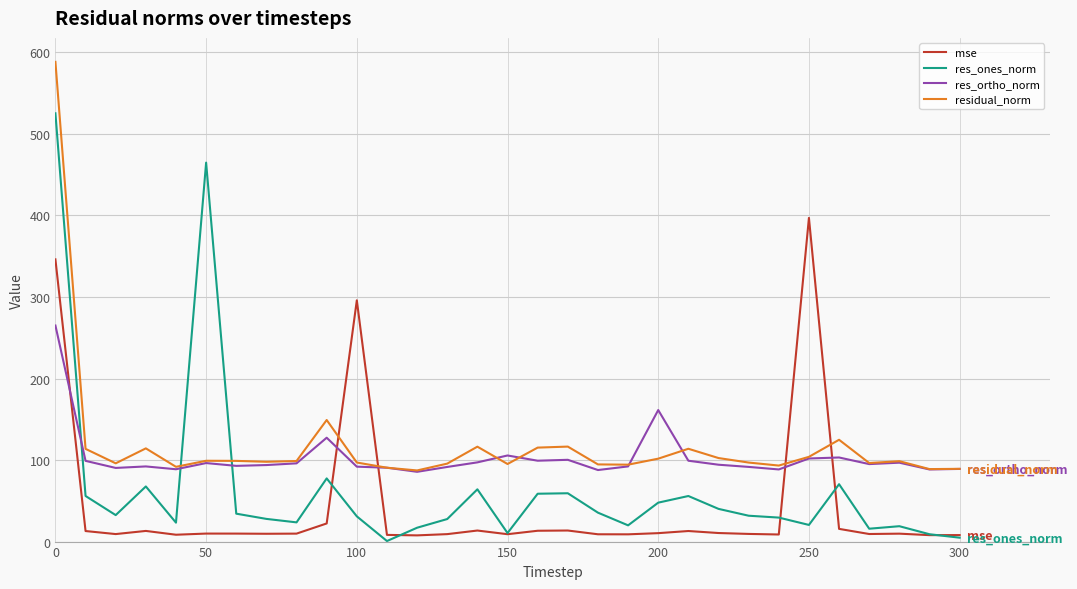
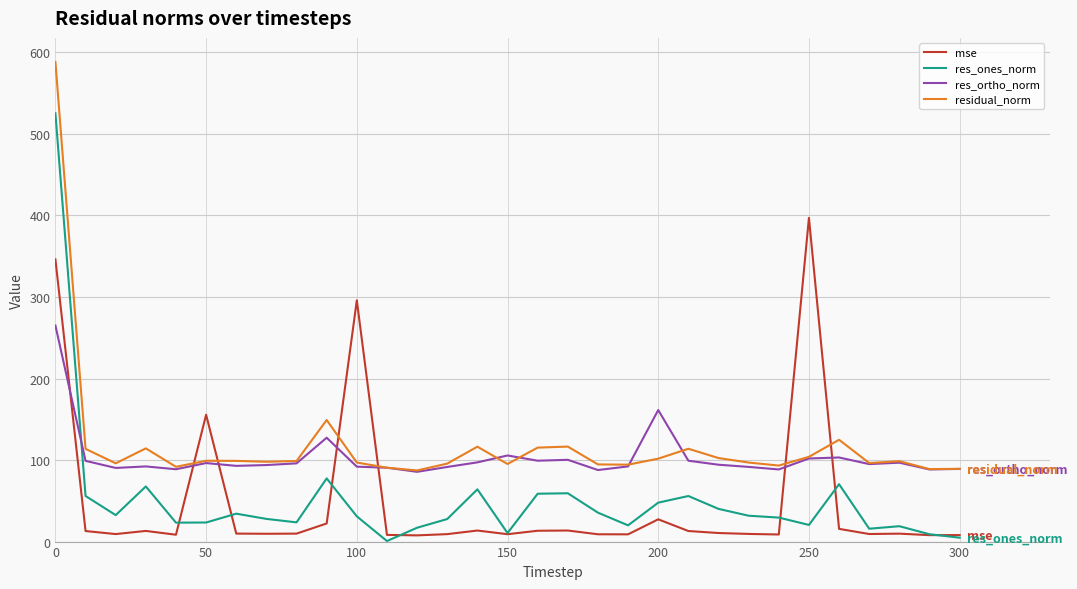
  {
    "mse": {
      "0": 350,
-     "50": 10,
+     "50": 160,
      "100": 300,
-     "200": 10,
+     "200": 30,
      "250": 400,
      "300": 10
    },
    "res_ones_norm": {
      "0": 530,
-     "50": 460,
+     "50": 20,
      "100": 30,
      "200": 50,
      "250": 20,
      "300": 0
    },
    "res_ortho_norm": {
      "0": 260,
      "100": 90,
      "150": 110,
      "200": 160
    },
    "residual_norm": {
      "0": 590,
      "100": 100,
      "150": 100,
      "200": 100
    }
  }
